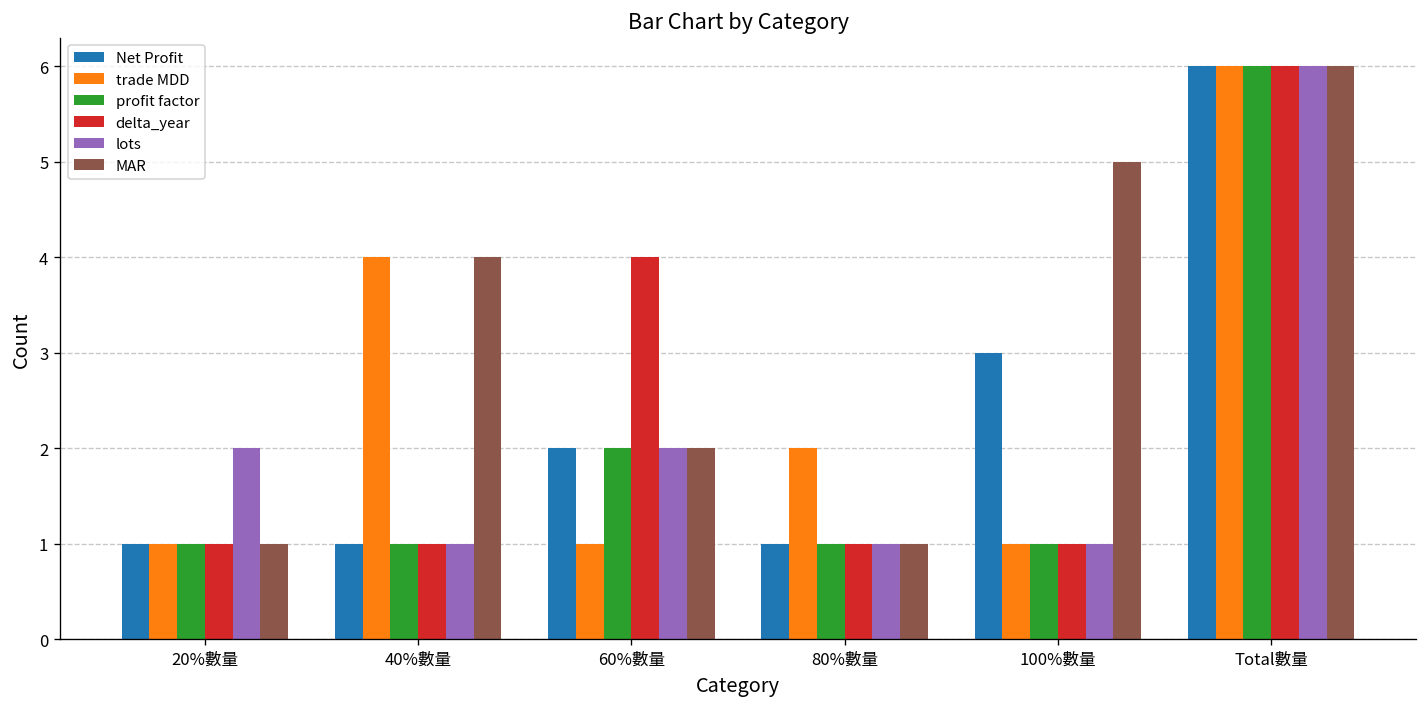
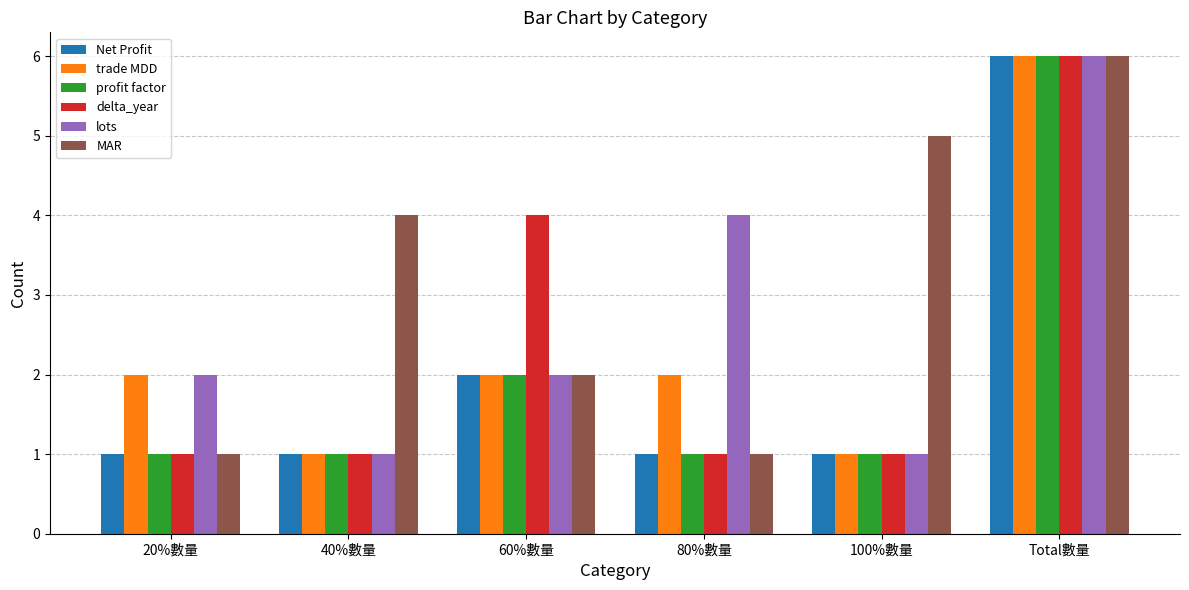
  {
    "Net Profit": {
      "20%數量": 1,
      "40%數量": 1,
      "60%數量": 2,
      "80%數量": 1,
-     "100%數量": 3,
+     "100%數量": 1,
      "Total數量": 6
    },
    "trade MDD": {
-     "20%數量": 1,
-     "40%數量": 4,
-     "60%數量": 1,
+     "20%數量": 2,
+     "40%數量": 1,
+     "60%數量": 2,
      "80%數量": 2,
      "100%數量": 1,
      "Total數量": 6
    },
    "profit factor": {
      "20%數量": 1,
      "40%數量": 1,
      "60%數量": 2,
      "80%數量": 1,
      "100%數量": 1,
      "Total數量": 6
    },
    "delta_year": {
      "20%數量": 1,
      "40%數量": 1,
      "60%數量": 4,
      "80%數量": 1,
      "100%數量": 1,
      "Total數量": 6
    },
    "lots": {
      "20%數量": 2,
      "40%數量": 1,
      "60%數量": 2,
-     "80%數量": 1,
+     "80%數量": 4,
      "100%數量": 1,
      "Total數量": 6
    },
    "MAR": {
      "20%數量": 1,
      "40%數量": 4,
      "60%數量": 2,
      "80%數量": 1,
      "100%數量": 5,
      "Total數量": 6
    }
  }
